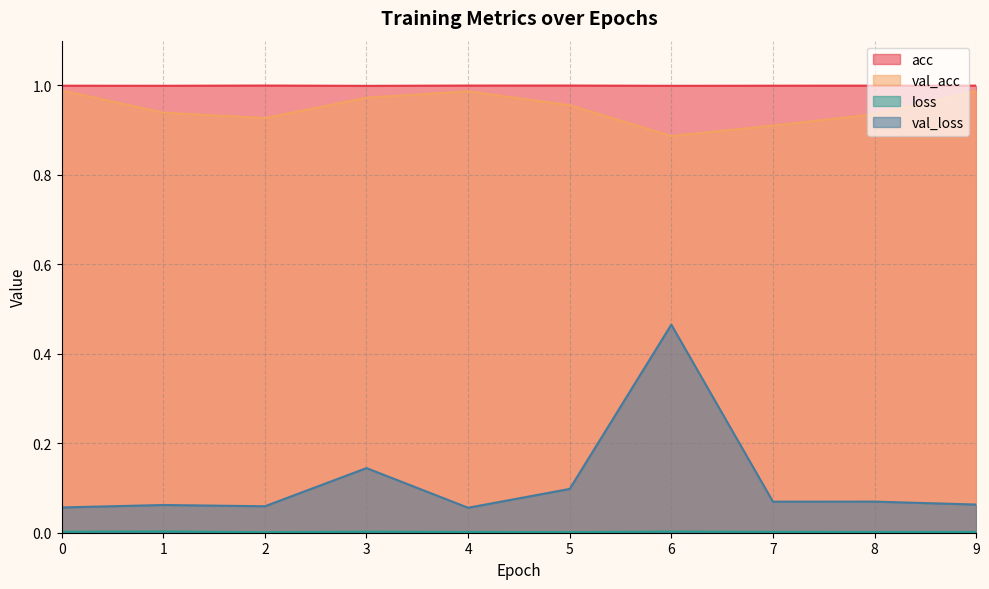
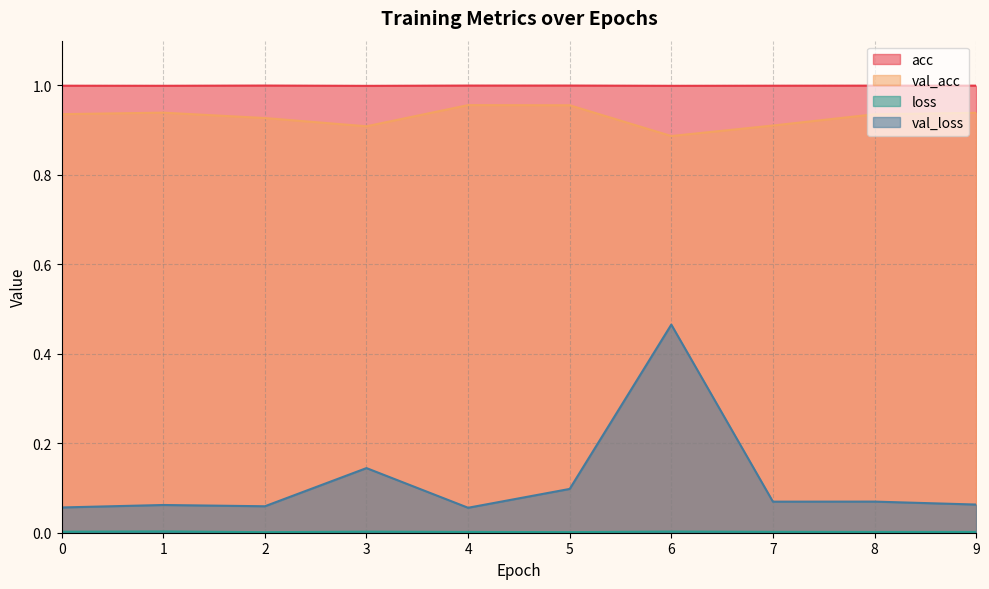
  {
    "acc": {
      "0": 1.00,
      "1": 1.00,
      "2": 1.00,
      "3": 1.00,
      "4": 1.00,
      "5": 1.00,
      "6": 1.00,
      "7": 1.00,
      "9": 1.00
    },
    "val_acc": {
-     "0": 0.99,
+     "0": 0.94,
      "1": 0.94,
      "2": 0.93,
-     "3": 0.97,
-     "4": 0.99,
+     "3": 0.91,
+     "4": 0.96,
      "5": 0.96,
      "6": 0.89,
      "7": 0.91,
-     "9": 0.99
+     "9": 0.94
    }
  }
